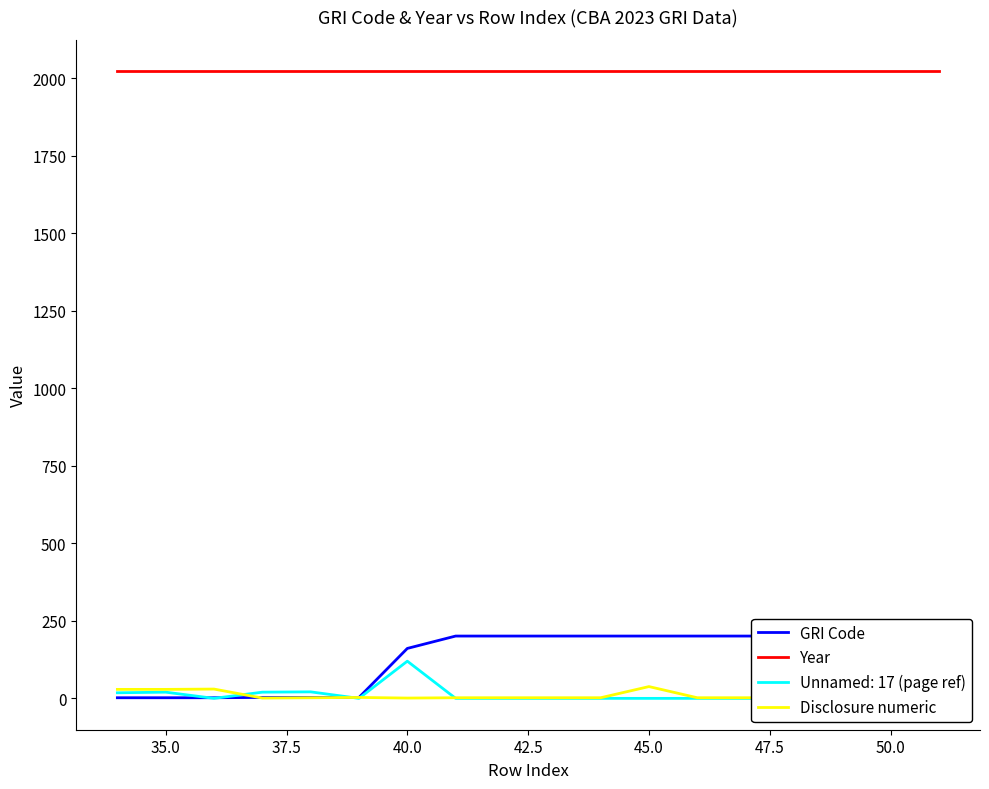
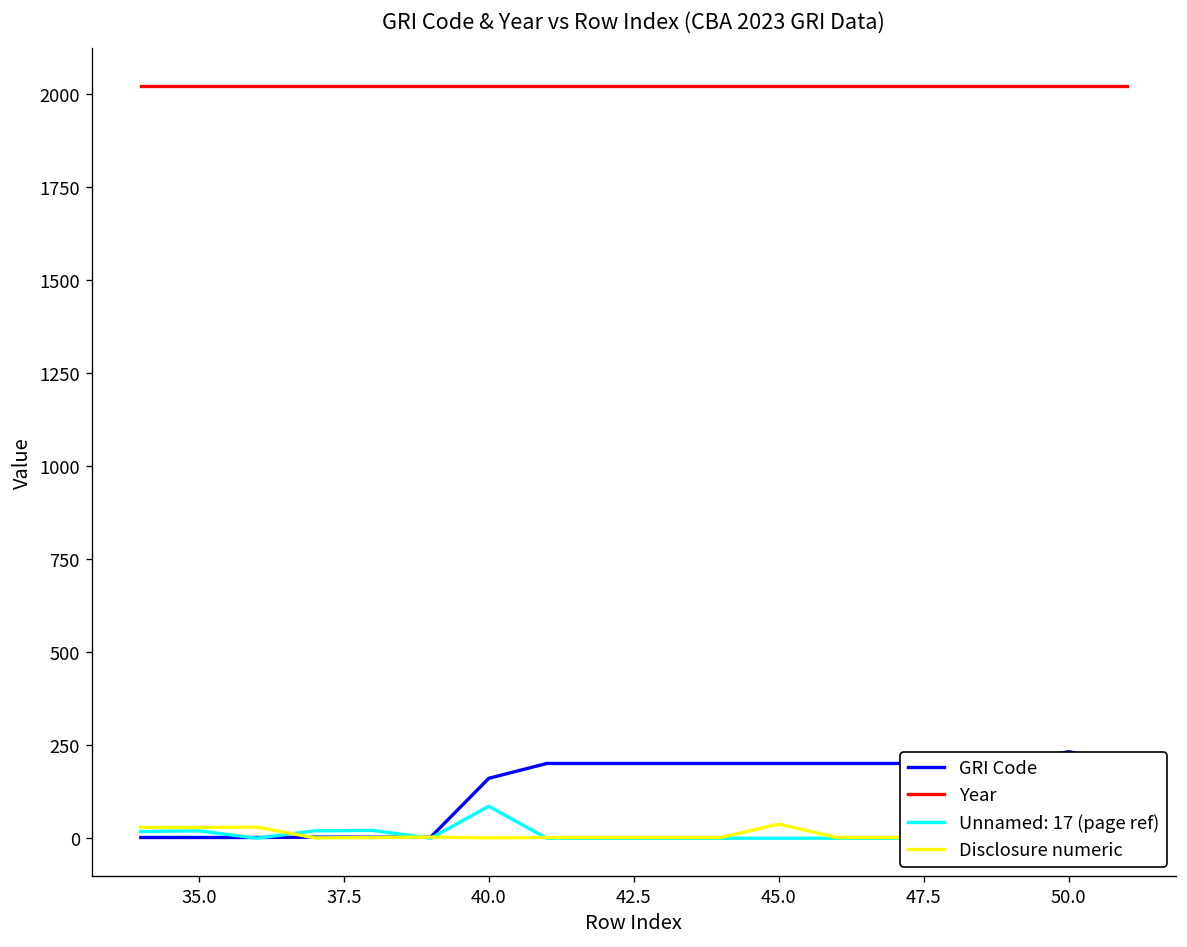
  {
    "GRI Code": {
      "35.0": 0,
      "40.0": 160,
      "45.0": 200
    },
    "Year": {
      "35.0": 2020,
      "40.0": 2020,
      "45.0": 2020,
      "50.0": 2020
    },
    "Unnamed: 17 (page ref)": {
      "35.0": 20,
-     "40.0": 120,
+     "40.0": 90,
      "45.0": 0
    },
    "Disclosure numeric": {
      "35.0": 30,
      "40.0": 0,
      "45.0": 40
    }
  }
